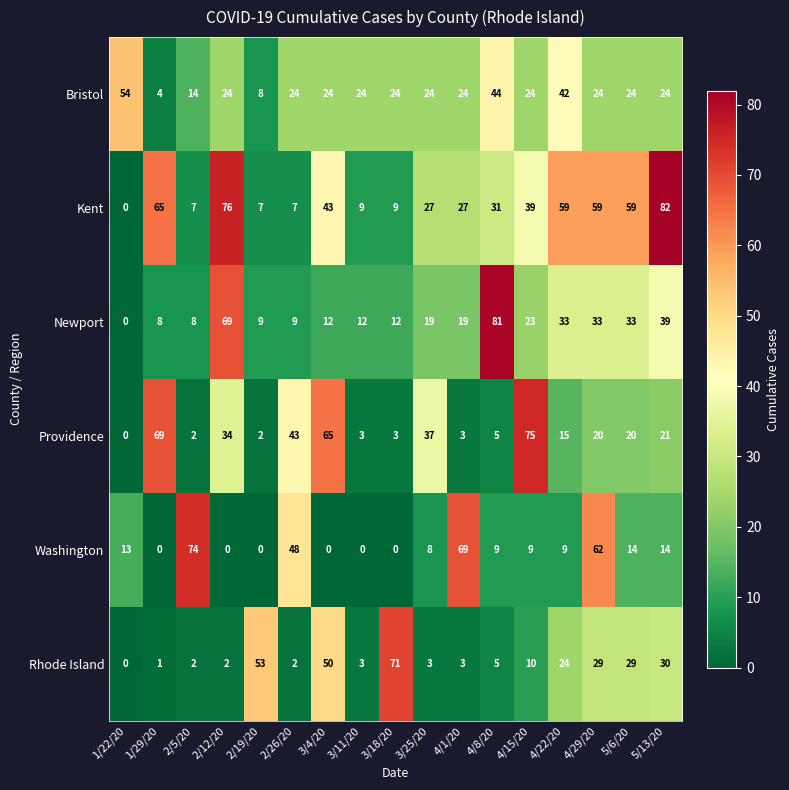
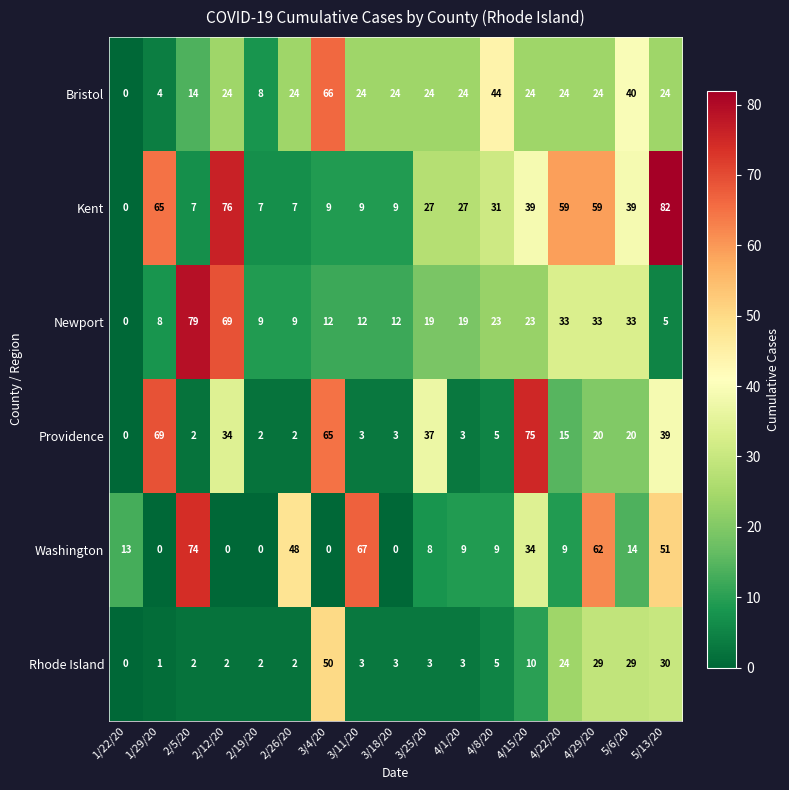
  {
    "Bristol": {
-     "1/22/20": 54,
+     "1/22/20": 0,
      "1/29/20": 4,
      "2/5/20": 14,
      "2/12/20": 24,
      "2/19/20": 8,
      "2/26/20": 24,
-     "3/4/20": 24,
+     "3/4/20": 66,
      "3/11/20": 24,
      "3/18/20": 24,
      "3/25/20": 24,
      "4/1/20": 24,
      "4/8/20": 44,
      "4/15/20": 24,
-     "4/22/20": 42,
+     "4/22/20": 24,
      "4/29/20": 24,
-     "5/6/20": 24,
+     "5/6/20": 40,
      "5/13/20": 24
    },
    "Kent": {
      "1/22/20": 0,
      "1/29/20": 65,
      "2/5/20": 7,
      "2/12/20": 76,
      "2/19/20": 7,
      "2/26/20": 7,
-     "3/4/20": 43,
+     "3/4/20": 9,
      "3/11/20": 9,
      "3/18/20": 9,
      "3/25/20": 27,
      "4/1/20": 27,
      "4/8/20": 31,
      "4/15/20": 39,
      "4/22/20": 59,
      "4/29/20": 59,
-     "5/6/20": 59,
+     "5/6/20": 39,
      "5/13/20": 82
    },
    "Newport": {
      "1/22/20": 0,
      "1/29/20": 8,
-     "2/5/20": 8,
+     "2/5/20": 79,
      "2/12/20": 69,
      "2/19/20": 9,
      "2/26/20": 9,
      "3/4/20": 12,
      "3/11/20": 12,
      "3/18/20": 12,
      "3/25/20": 19,
      "4/1/20": 19,
-     "4/8/20": 81,
+     "4/8/20": 23,
      "4/15/20": 23,
      "4/22/20": 33,
      "4/29/20": 33,
      "5/6/20": 33,
-     "5/13/20": 39
+     "5/13/20": 5
    },
    "Providence": {
      "1/22/20": 0,
      "1/29/20": 69,
      "2/5/20": 2,
      "2/12/20": 34,
      "2/19/20": 2,
-     "2/26/20": 43,
+     "2/26/20": 2,
      "3/4/20": 65,
      "3/11/20": 3,
      "3/18/20": 3,
      "3/25/20": 37,
      "4/1/20": 3,
      "4/8/20": 5,
      "4/15/20": 75,
      "4/22/20": 15,
      "4/29/20": 20,
      "5/6/20": 20,
-     "5/13/20": 21
+     "5/13/20": 39
    },
    "Washington": {
      "1/22/20": 13,
      "1/29/20": 0,
      "2/5/20": 74,
      "2/12/20": 0,
      "2/19/20": 0,
      "2/26/20": 48,
      "3/4/20": 0,
-     "3/11/20": 0,
+     "3/11/20": 67,
      "3/18/20": 0,
      "3/25/20": 8,
-     "4/1/20": 69,
+     "4/1/20": 9,
      "4/8/20": 9,
-     "4/15/20": 9,
+     "4/15/20": 34,
      "4/22/20": 9,
      "4/29/20": 62,
      "5/6/20": 14,
-     "5/13/20": 14
+     "5/13/20": 51
    },
    "Rhode Island": {
      "1/22/20": 0,
      "1/29/20": 1,
      "2/5/20": 2,
      "2/12/20": 2,
-     "2/19/20": 53,
+     "2/19/20": 2,
      "2/26/20": 2,
      "3/4/20": 50,
      "3/11/20": 3,
-     "3/18/20": 71,
+     "3/18/20": 3,
      "3/25/20": 3,
      "4/1/20": 3,
      "4/8/20": 5,
      "4/15/20": 10,
      "4/22/20": 24,
      "4/29/20": 29,
      "5/6/20": 29,
      "5/13/20": 30
    }
  }
